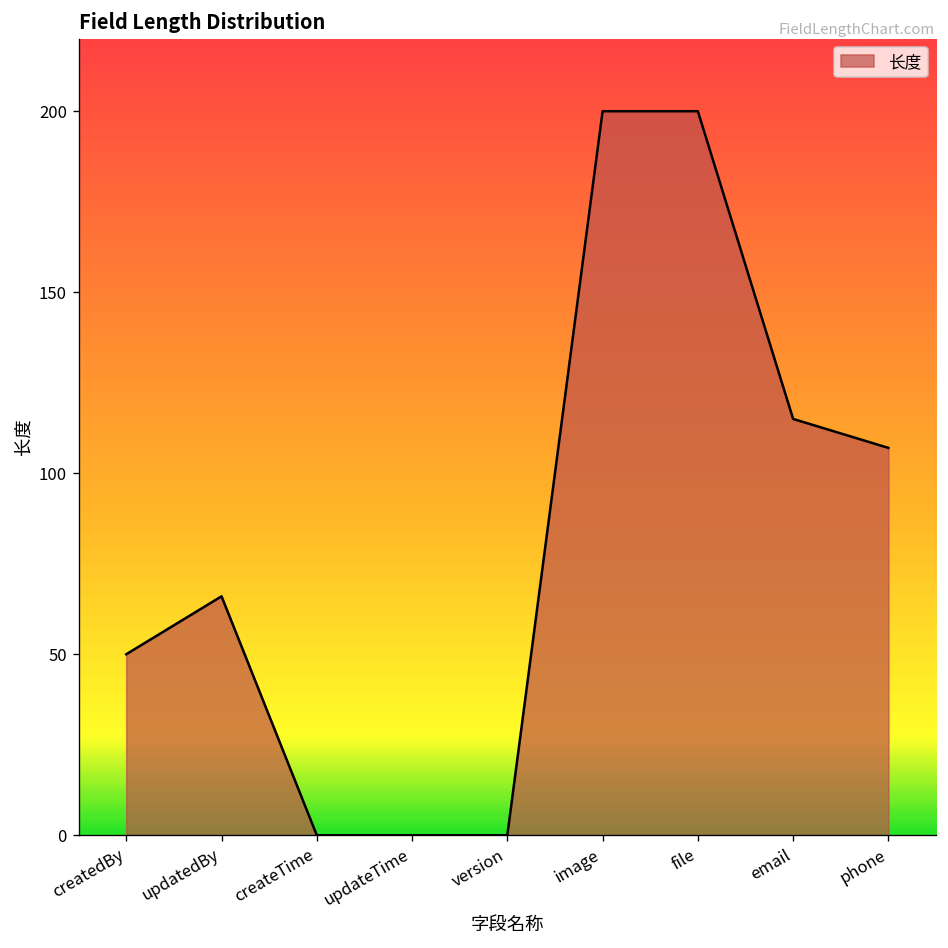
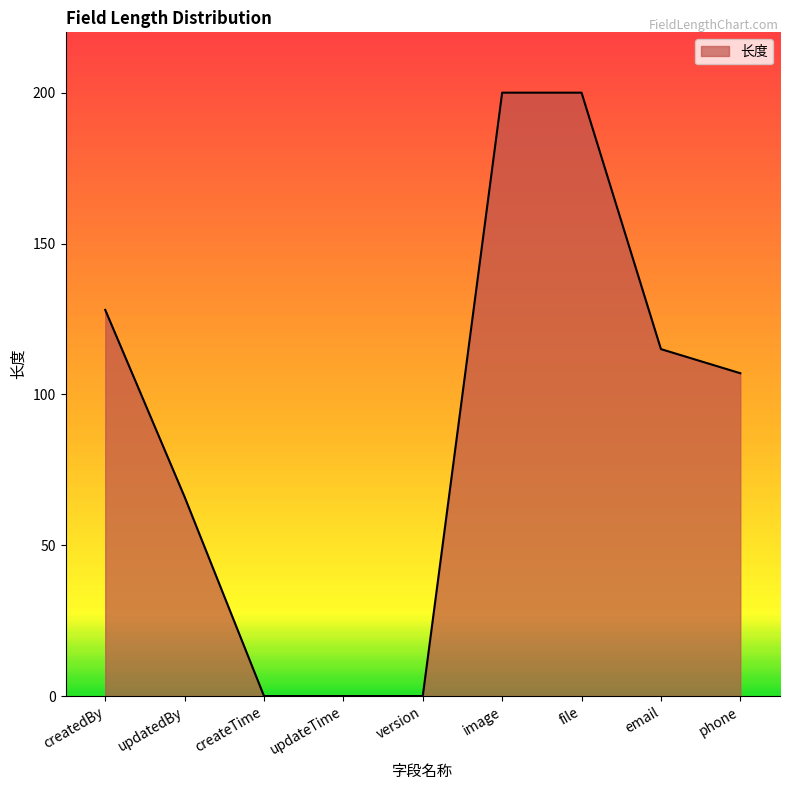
  {
-   "createdBy": 50,
+   "createdBy": 128,
    "updatedBy": 66,
    "createTime": 0,
    "updateTime": 0,
    "version": 0,
    "image": 200,
    "file": 200,
    "email": 115,
    "phone": 107
  }
